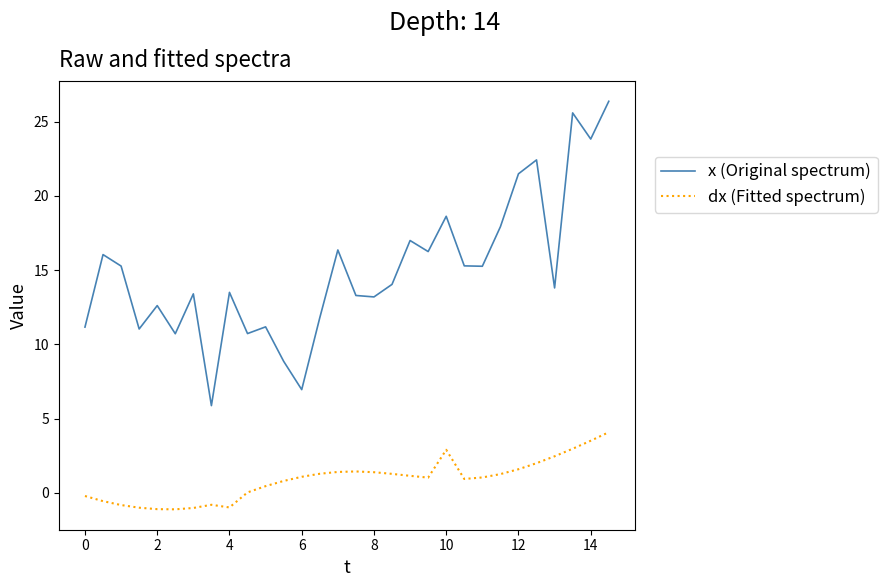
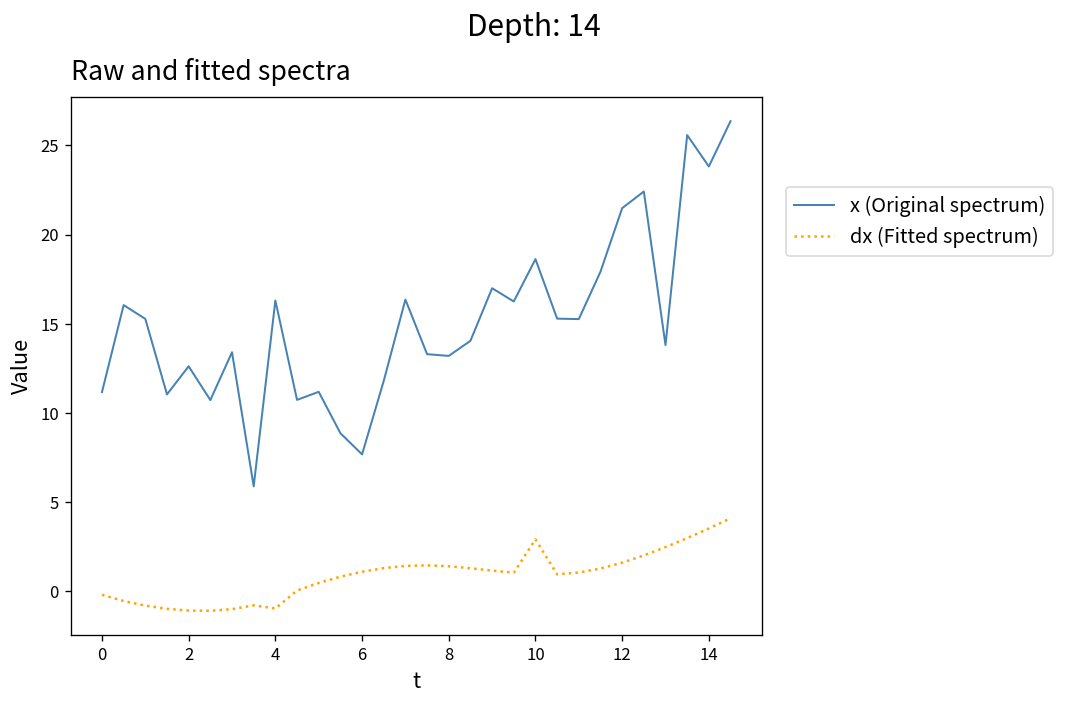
  {
    "x (Original spectrum)": {
      "0": 11.2,
      "2": 12.6,
-     "4": 13.5,
-     "6": 7.0,
+     "4": 16.3,
+     "6": 7.7,
      "8": 13.2,
      "10": 18.6,
      "12": 21.5,
      "14": 23.8
    },
    "dx (Fitted spectrum)": {
      "0": -0.2,
      "2": -1.1,
      "4": -1.0,
      "6": 1.1,
      "8": 1.4,
      "10": 2.9,
      "12": 1.6,
      "14": 3.5
    }
  }
